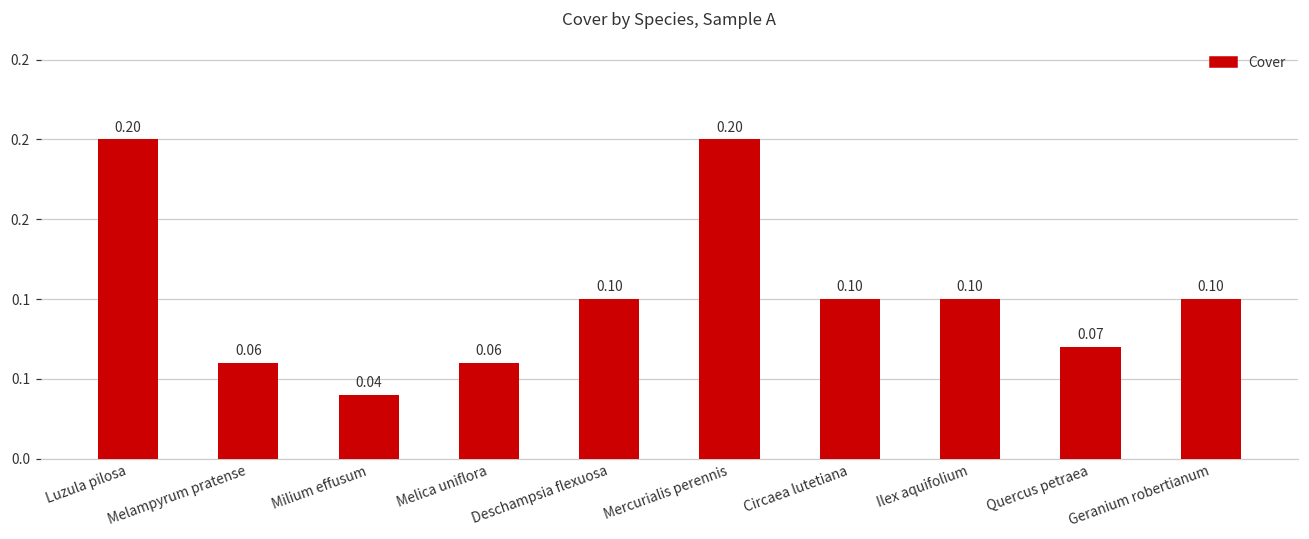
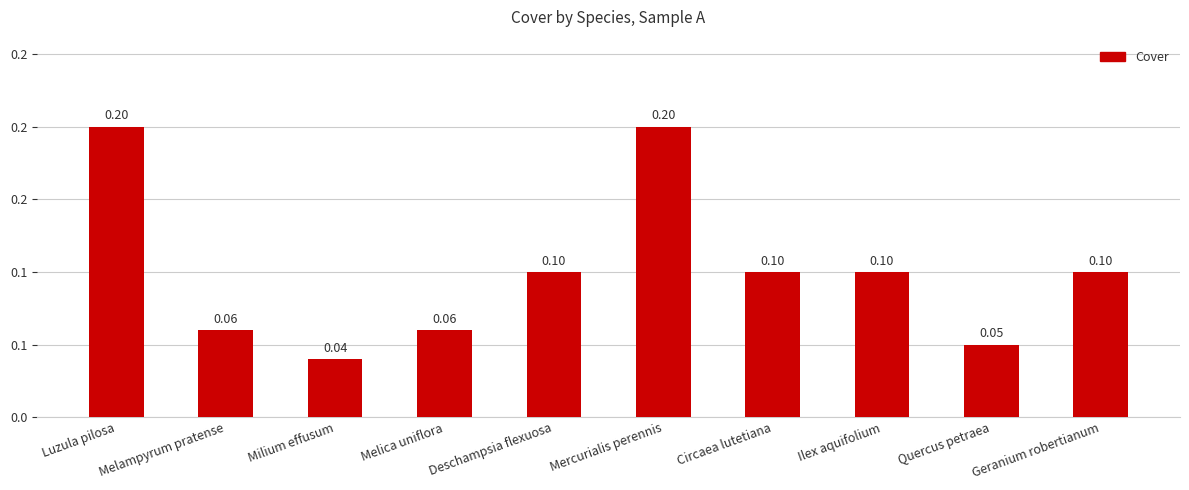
  {
    "Luzula pilosa": 0.20,
    "Melampyrum pratense": 0.06,
    "Milium effusum": 0.04,
    "Melica uniflora": 0.06,
    "Deschampsia flexuosa": 0.10,
    "Mercurialis perennis": 0.20,
    "Circaea lutetiana": 0.10,
    "Ilex aquifolium": 0.10,
-   "Quercus petraea": 0.07,
+   "Quercus petraea": 0.05,
    "Geranium robertianum": 0.10
  }
